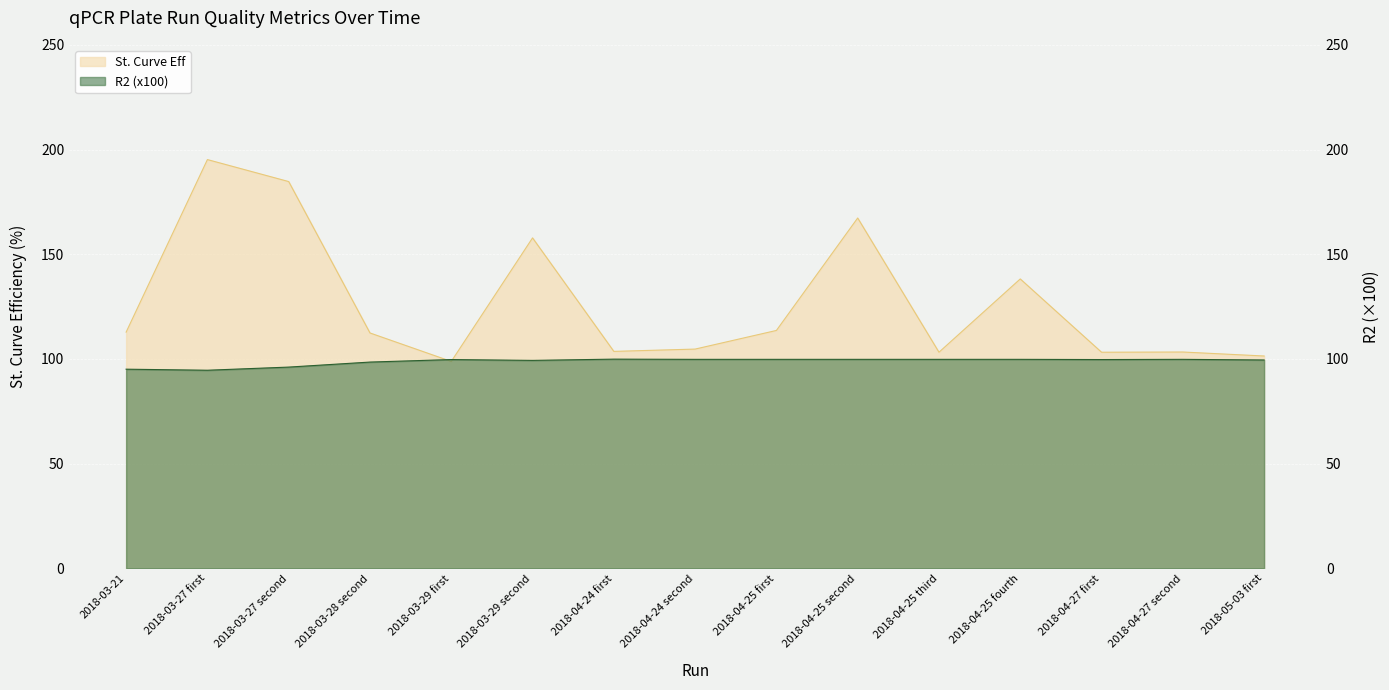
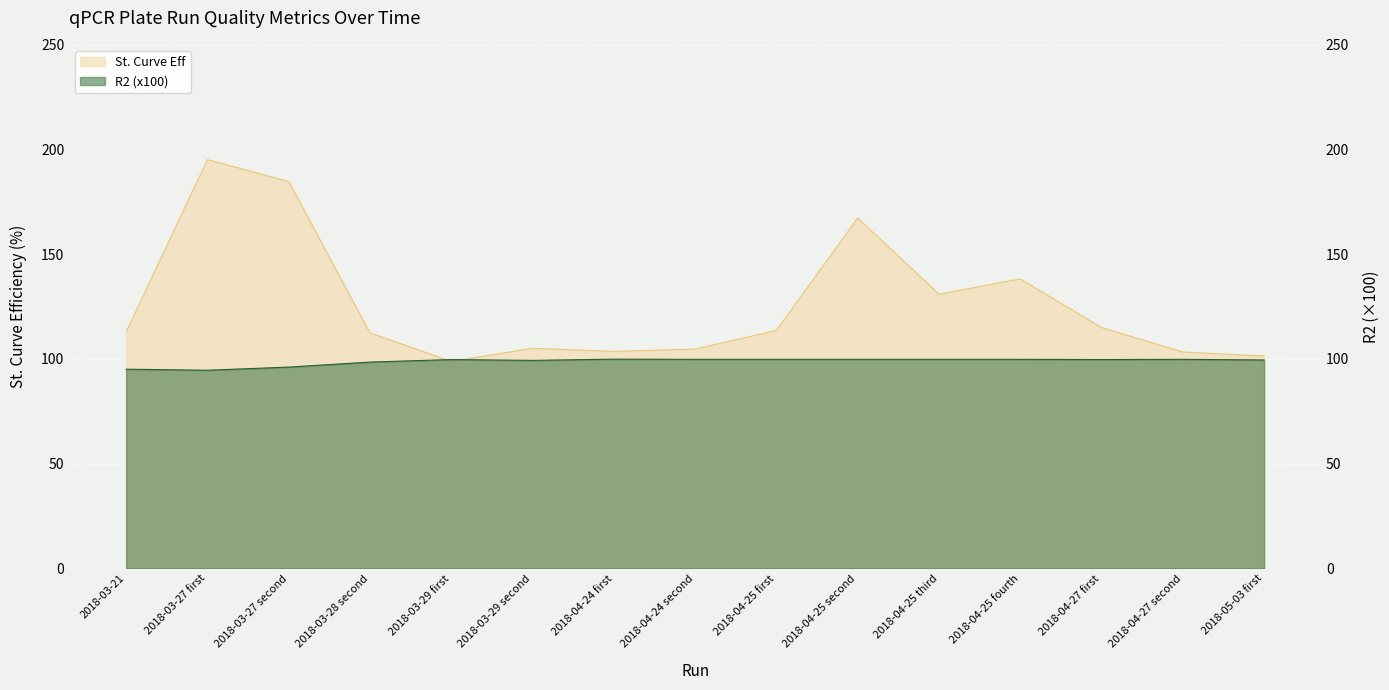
  {
    "St. Curve Eff": {
      "2018-03-21": 113,
      "2018-03-27 first": 195,
      "2018-03-27 second": 185,
      "2018-03-28 second": 112,
      "2018-03-29 first": 99,
-     "2018-03-29 second": 158,
+     "2018-03-29 second": 105,
      "2018-04-24 first": 104,
      "2018-04-24 second": 105,
      "2018-04-25 first": 114,
      "2018-04-25 second": 167,
-     "2018-04-25 third": 103,
+     "2018-04-25 third": 131,
      "2018-04-25 fourth": 138,
-     "2018-04-27 first": 103,
+     "2018-04-27 first": 115,
      "2018-04-27 second": 103,
      "2018-05-03 first": 101
    },
    "R2 (x100)": {
      "2018-03-21": 95,
      "2018-03-27 first": 95,
      "2018-03-27 second": 96,
      "2018-03-28 second": 99,
      "2018-03-29 first": 100,
      "2018-03-29 second": 99,
      "2018-04-24 first": 100,
      "2018-04-24 second": 100,
      "2018-04-25 first": 100,
      "2018-04-25 second": 100,
      "2018-04-25 third": 100,
      "2018-04-25 fourth": 100,
      "2018-04-27 first": 100,
      "2018-04-27 second": 100,
      "2018-05-03 first": 100
    }
  }
